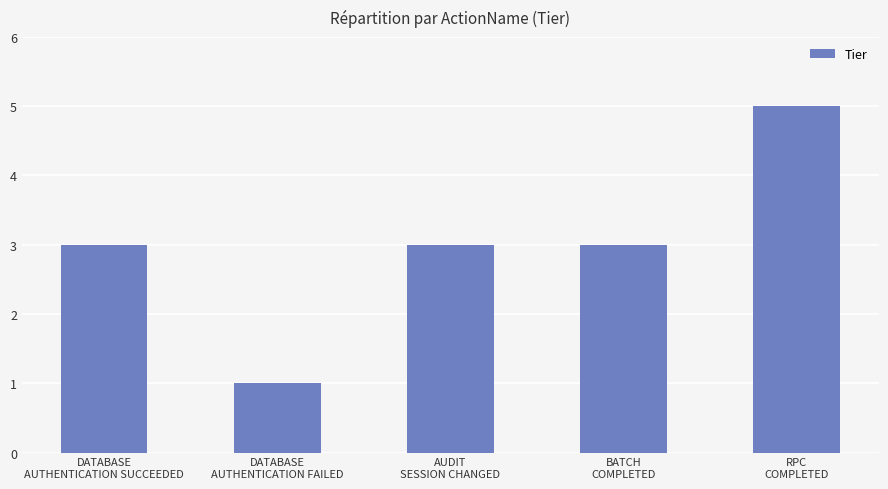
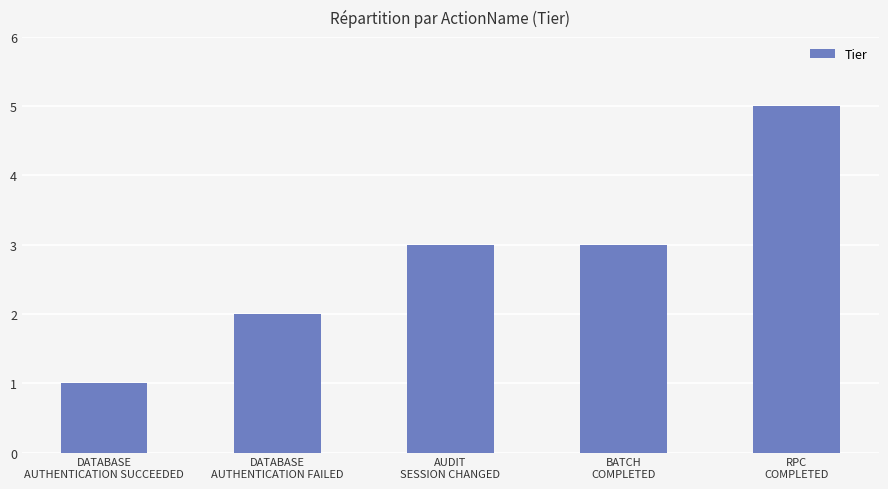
  {
-   "DATABASE AUTHENTICATION SUCCEEDED": 3,
-   "DATABASE AUTHENTICATION FAILED": 1,
+   "DATABASE AUTHENTICATION SUCCEEDED": 1,
+   "DATABASE AUTHENTICATION FAILED": 2,
    "AUDIT SESSION CHANGED": 3,
    "BATCH COMPLETED": 3,
    "RPC COMPLETED": 5
  }
